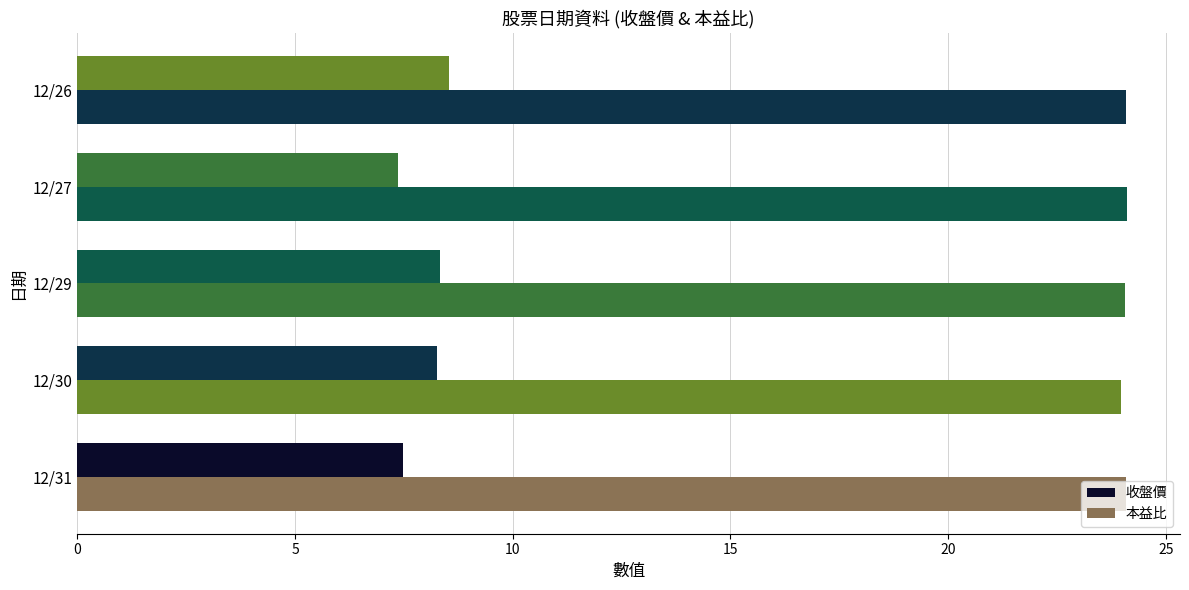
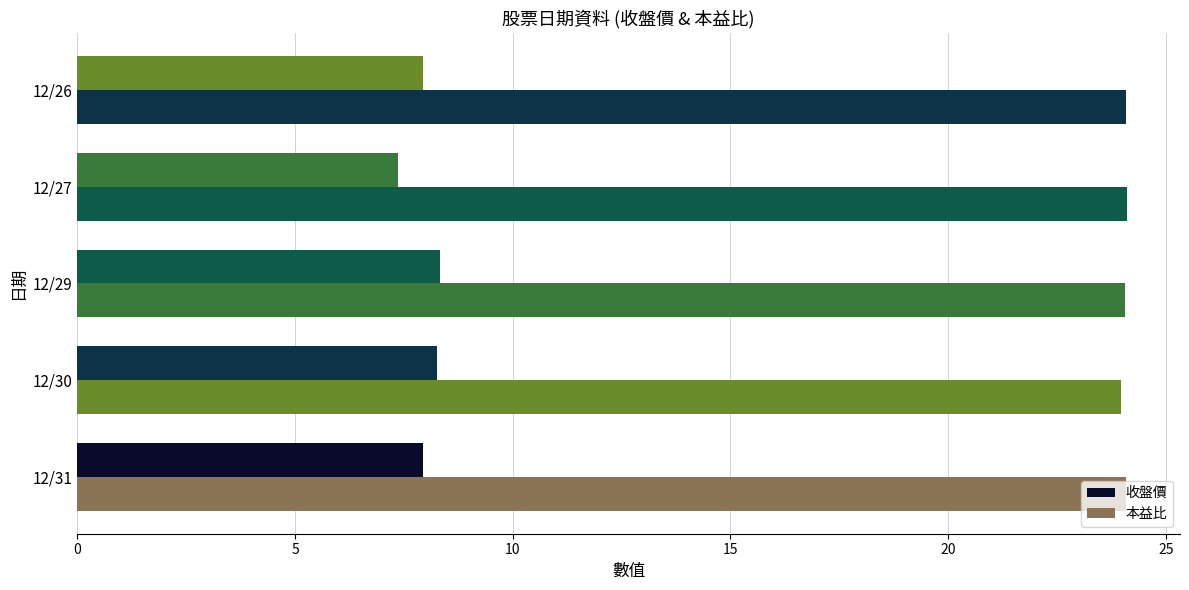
  {
    "收盤價": {
-     "12/26": 8.5,
+     "12/26": 8.0,
      "12/27": 7.4,
      "12/29": 8.3,
      "12/30": 8.3,
-     "12/31": 7.5
+     "12/31": 8.0
    },
    "本益比": {
      "12/26": 24.1,
      "12/27": 24.1,
      "12/29": 24.1,
      "12/30": 24.0
    }
  }
